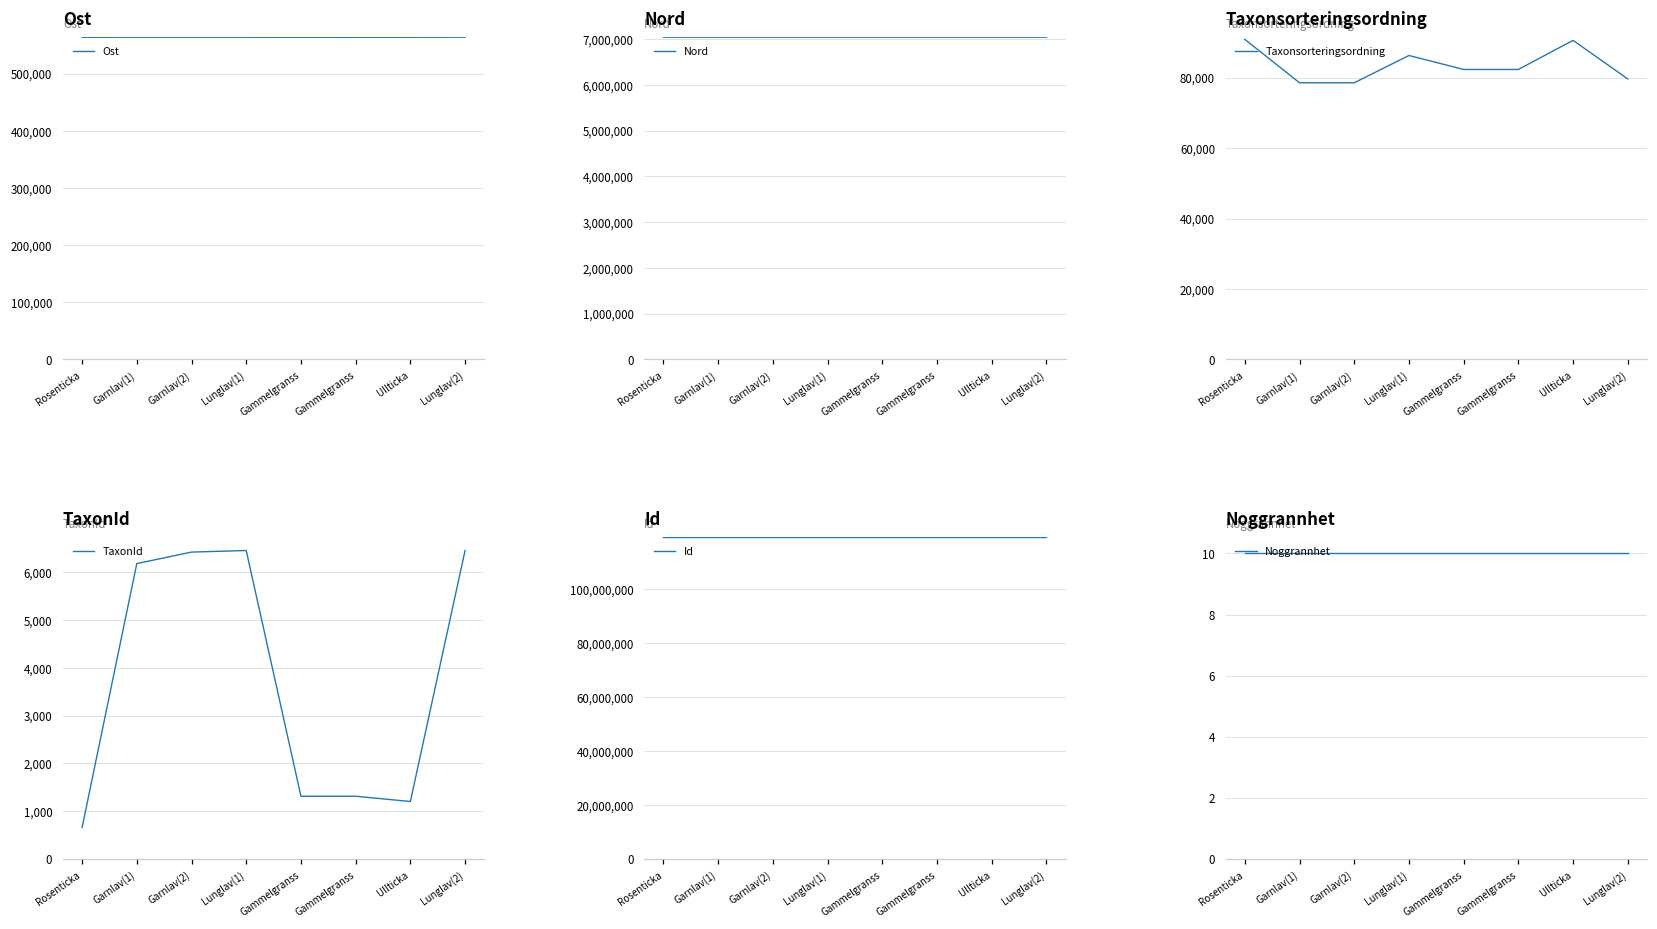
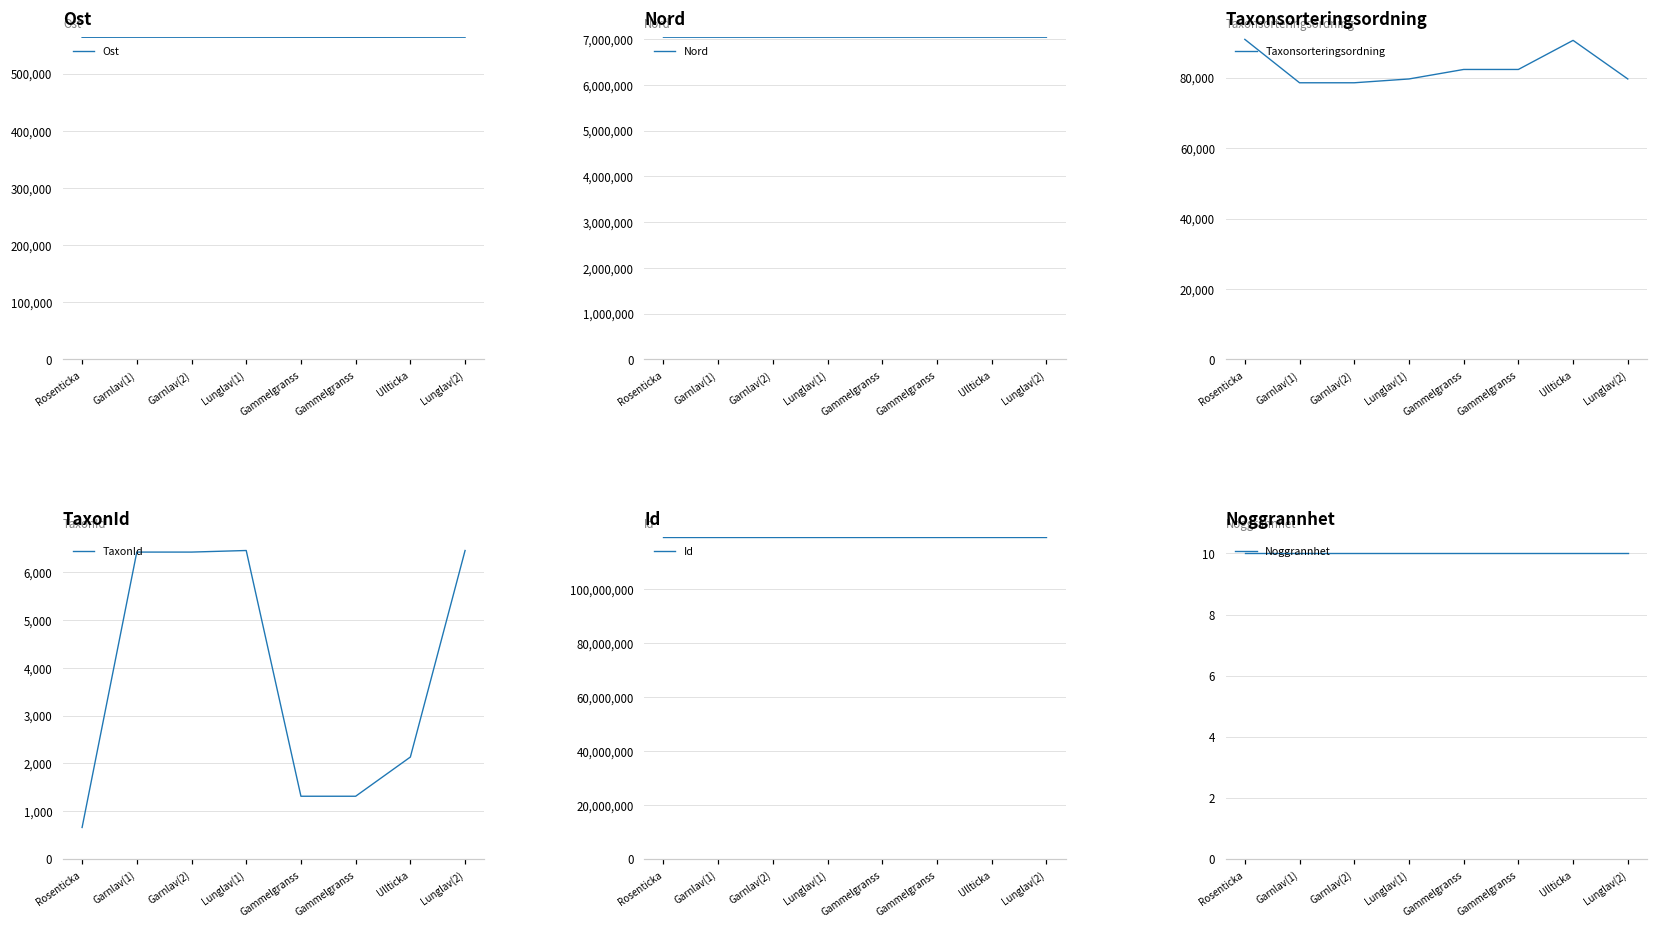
  {
    "Ost": {
      "Rosenticka": "560,000",
      "Garnlav(1)": "560,000",
      "Garnlav(2)": "560,000",
      "Lunglav(1)": "560,000",
      "Ullticka": "560,000",
      "Lunglav(2)": "560,000"
    },
    "Nord": {
      "Rosenticka": "7,000,000",
      "Garnlav(1)": "7,000,000",
      "Garnlav(2)": "7,000,000",
      "Lunglav(1)": "7,000,000",
      "Ullticka": "7,000,000",
      "Lunglav(2)": "7,000,000"
    },
    "Taxonsorteringsordning": {
      "Rosenticka": "91,000",
      "Garnlav(1)": "79,000",
      "Garnlav(2)": "79,000",
-     "Lunglav(1)": "86,000",
+     "Lunglav(1)": "80,000",
      "Ullticka": "91,000",
      "Lunglav(2)": "80,000"
    },
    "TaxonId": {
      "Rosenticka": "700",
-     "Garnlav(1)": "6,200",
+     "Garnlav(1)": "6,400",
      "Garnlav(2)": "6,400",
      "Lunglav(1)": "6,500",
-     "Ullticka": "1,200",
+     "Ullticka": "2,100",
      "Lunglav(2)": "6,500"
    },
    "Id": {
      "Rosenticka": "119,000,000",
      "Garnlav(1)": "119,000,000",
      "Garnlav(2)": "119,000,000",
      "Lunglav(1)": "119,000,000",
      "Ullticka": "119,000,000",
      "Lunglav(2)": "119,000,000"
    },
    "Noggrannhet": {
      "Rosenticka": "10.0",
      "Garnlav(1)": "10.0",
      "Garnlav(2)": "10.0",
      "Lunglav(1)": "10.0",
      "Ullticka": "10.0",
      "Lunglav(2)": "10.0"
    }
  }
